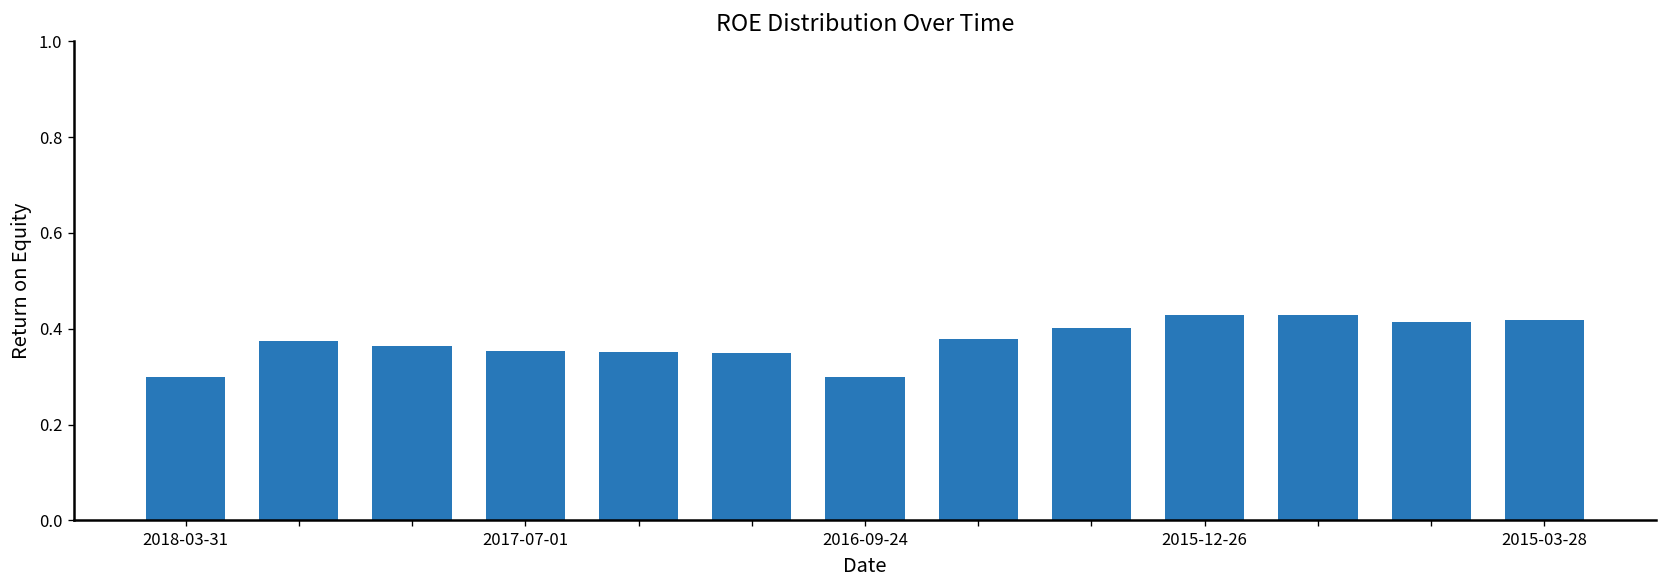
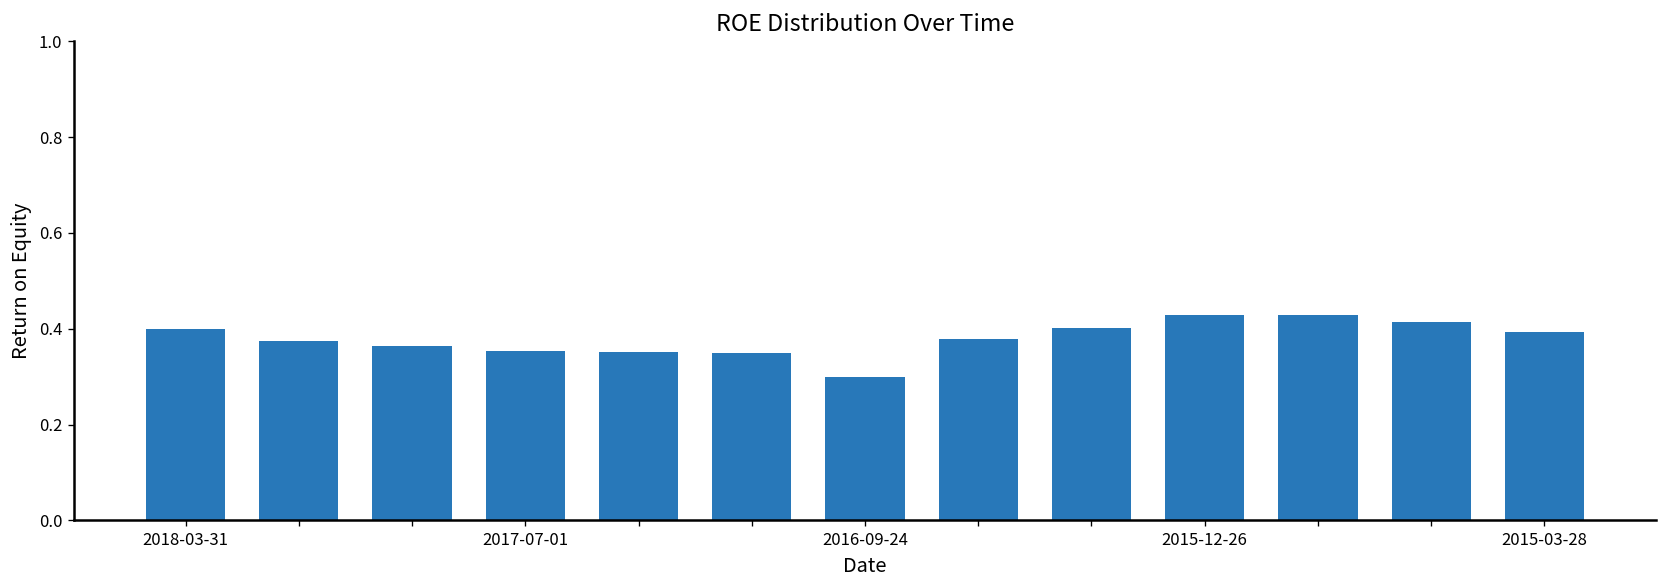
  {
-   "2018-03-31": 0.3,
+   "2018-03-31": 0.4,
    "2017-07-01": 0.35,
    "2016-09-24": 0.30,
    "2015-12-26": 0.43,
-   "2015-03-28": 0.42
+   "2015-03-28": 0.39
  }
